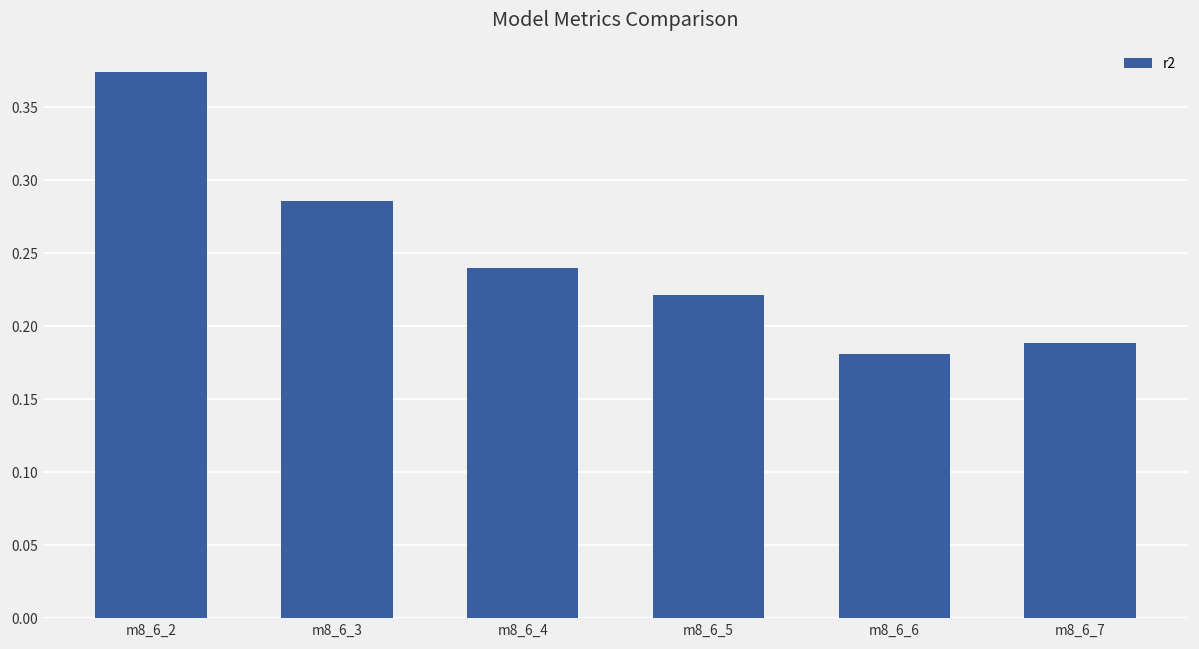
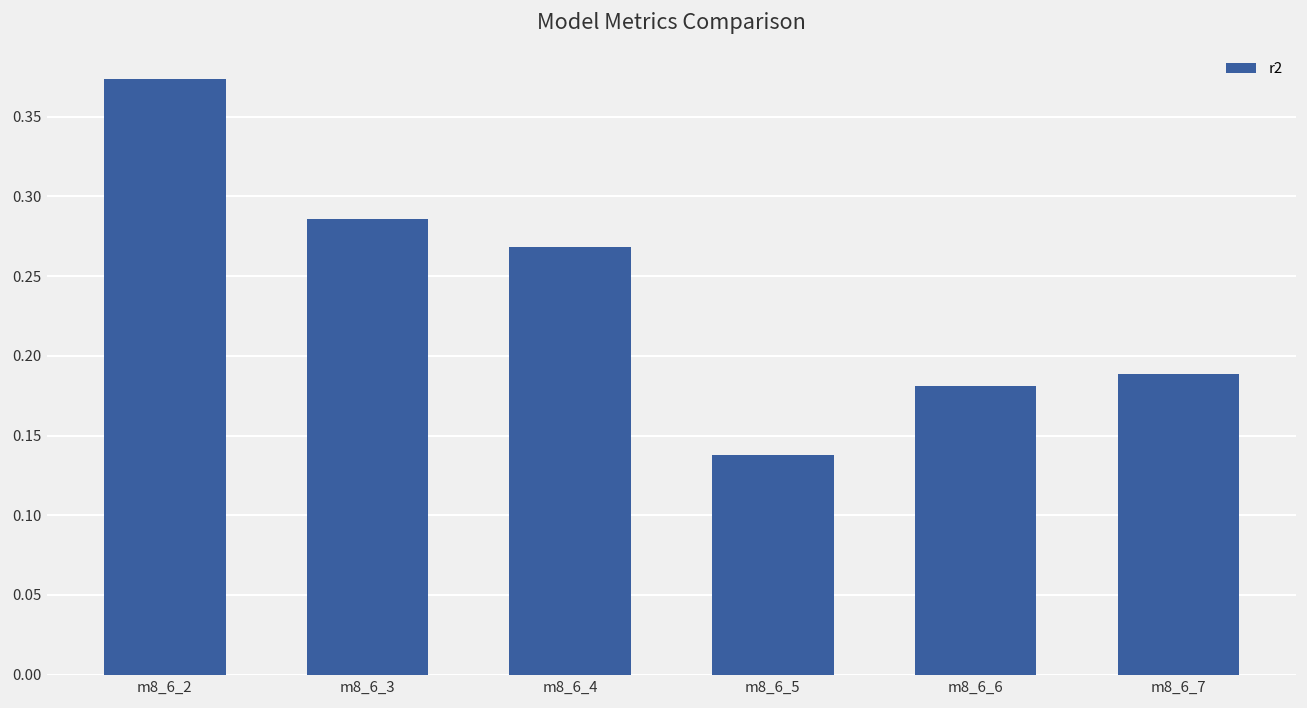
  {
    "m8_6_2": 0.374,
    "m8_6_3": 0.286,
-   "m8_6_4": 0.240,
-   "m8_6_5": 0.221,
+   "m8_6_4": 0.269,
+   "m8_6_5": 0.138,
    "m8_6_6": 0.181,
    "m8_6_7": 0.189
  }
